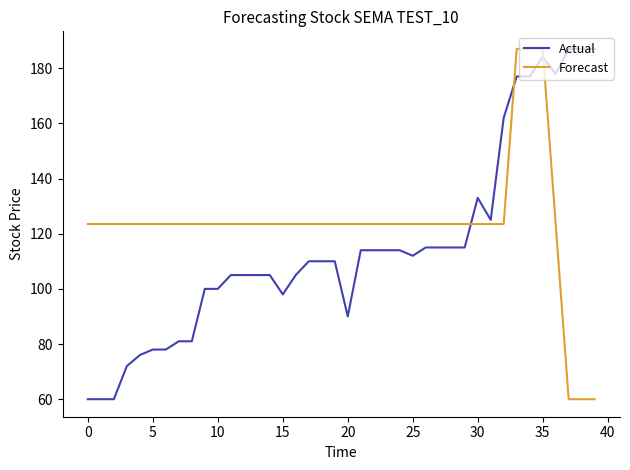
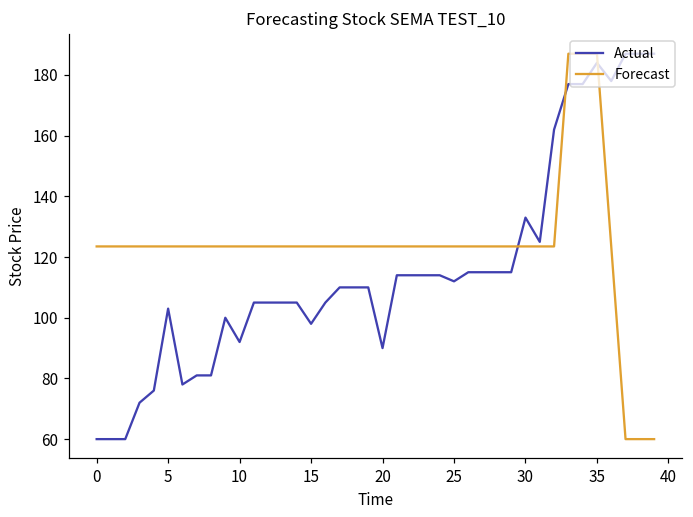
  {
    "Actual": {
      "0": 60,
-     "5": 78,
-     "10": 100,
+     "5": 103,
+     "10": 92,
      "15": 98,
      "20": 90,
      "25": 112,
      "30": 133
    },
    "Forecast": {
      "0": 123,
      "5": 123,
      "10": 123,
      "15": 123,
      "20": 123,
      "25": 123,
      "30": 123
    }
  }
